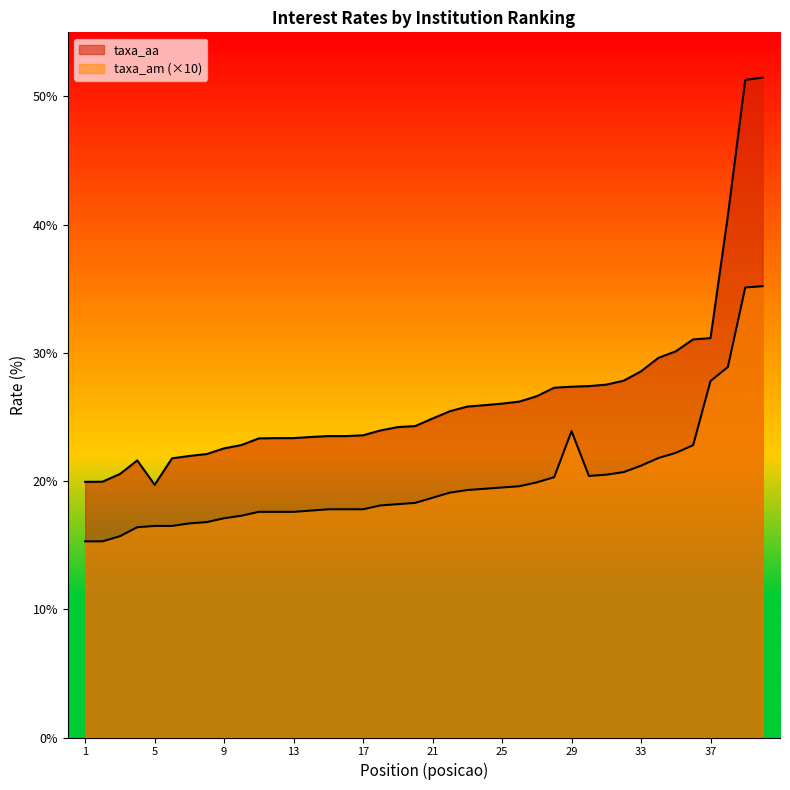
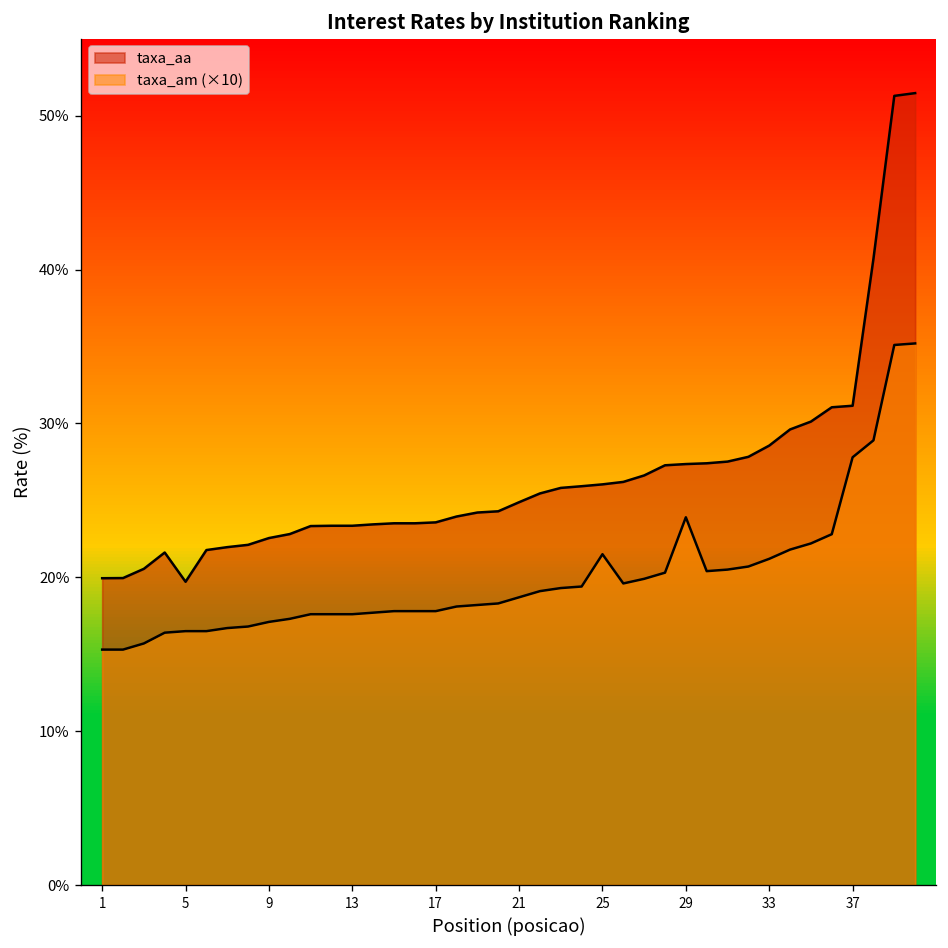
  {
    "taxa_aa": {
      "1": "19.9%",
      "5": "19.7%",
      "9": "22.6%",
      "13": "23.4%",
      "17": "23.6%",
      "21": "24.9%",
      "25": "26.0%",
      "29": "27.4%",
      "33": "28.6%",
      "37": "31.2%"
    },
    "taxa_am (×10)": {
      "1": "15.3%",
      "5": "16.5%",
      "9": "17.1%",
      "13": "17.6%",
      "17": "17.8%",
      "21": "18.7%",
-     "25": "19.5%",
+     "25": "21.5%",
      "29": "23.9%",
      "33": "21.2%",
      "37": "27.8%"
    }
  }
